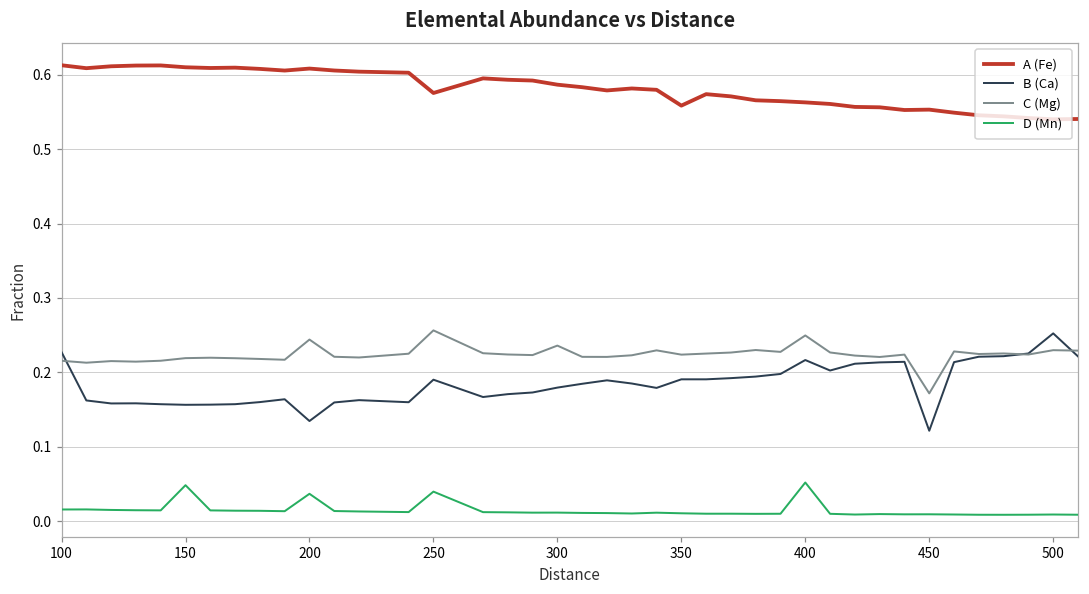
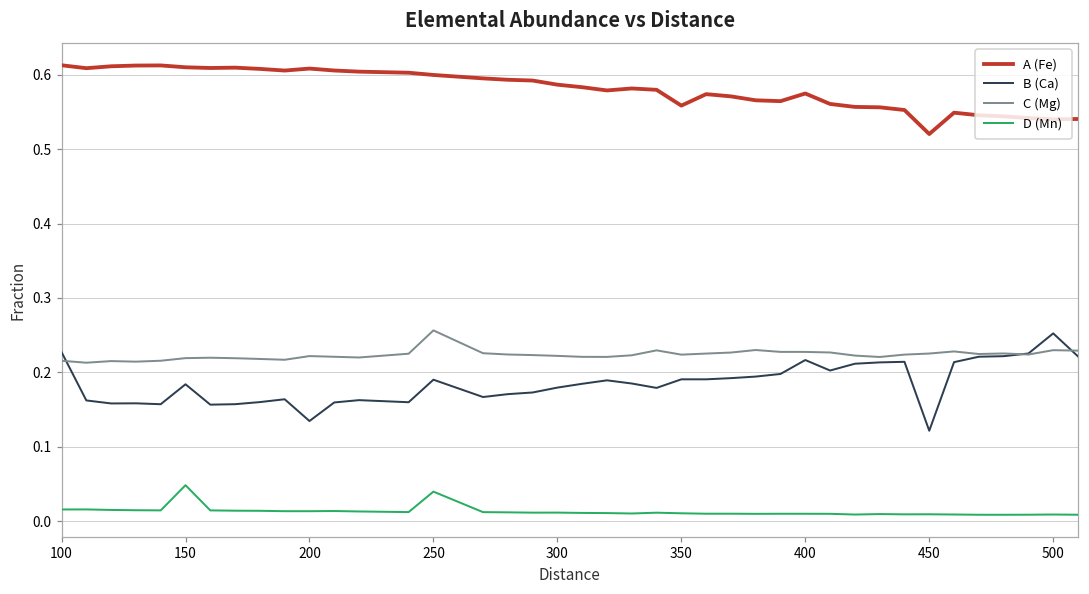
  {
    "A (Fe)": {
      "100": 0.61,
      "150": 0.61,
      "200": 0.61,
-     "250": 0.58,
+     "250": 0.60,
      "300": 0.59,
      "350": 0.56,
-     "400": 0.56,
-     "450": 0.55
+     "400": 0.57,
+     "450": 0.52
    },
    "B (Ca)": {
      "100": 0.23,
-     "150": 0.16,
+     "150": 0.18,
      "200": 0.13,
      "250": 0.19,
      "300": 0.18,
      "350": 0.19,
      "400": 0.22,
      "450": 0.12,
      "500": 0.25
    },
    "C (Mg)": {
      "100": 0.22,
      "150": 0.22,
-     "200": 0.24,
+     "200": 0.22,
      "250": 0.26,
-     "300": 0.24,
+     "300": 0.22,
      "350": 0.22,
-     "400": 0.25,
-     "450": 0.17,
+     "400": 0.23,
+     "450": 0.23,
      "500": 0.23
    },
    "D (Mn)": {
      "100": 0.02,
      "150": 0.05,
-     "200": 0.04,
+     "200": 0.01,
      "250": 0.04,
      "300": 0.01,
      "350": 0.01,
-     "400": 0.05,
+     "400": 0.01,
      "450": 0.01,
      "500": 0.01
    }
  }
